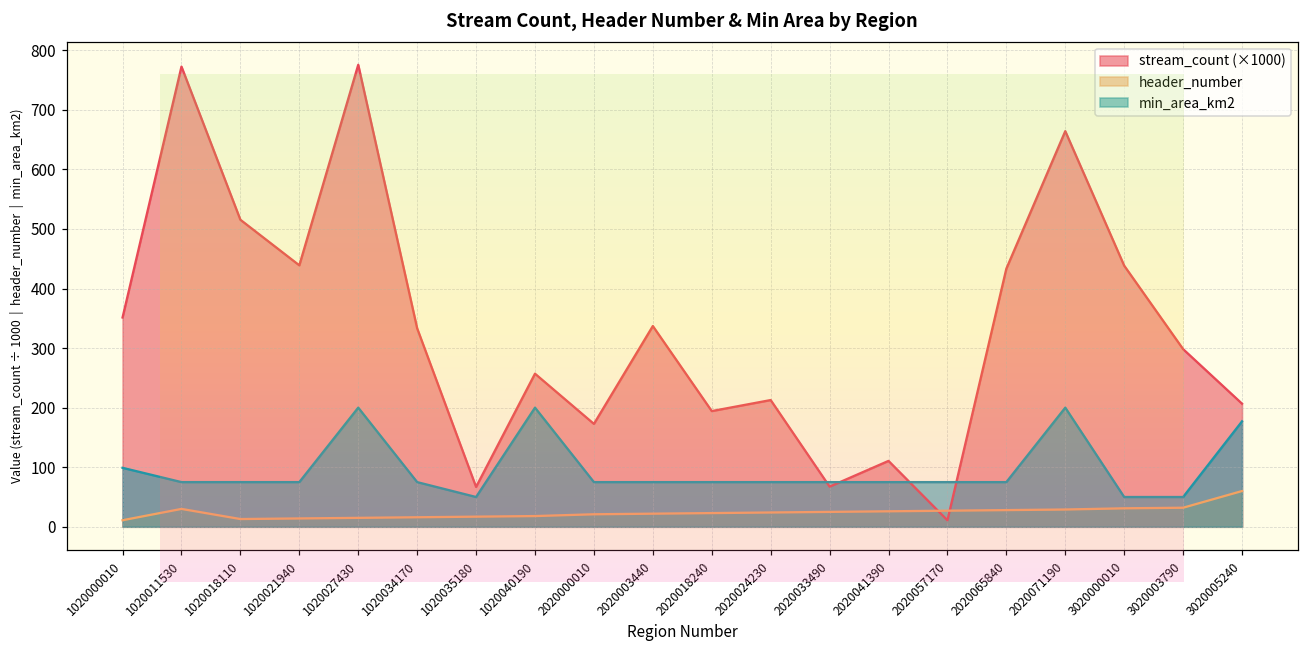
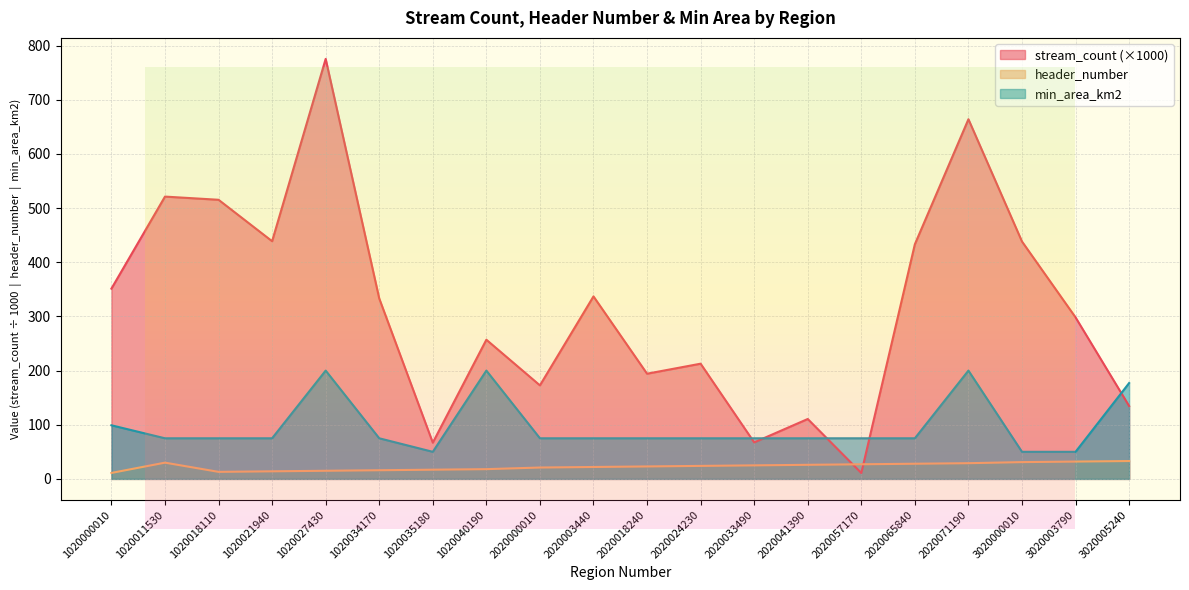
  {
    "stream_count (×1000)": {
      "1020000010": 350,
-     "1020011530": 770,
-     "3020005240": 210
+     "1020011530": 520,
+     "3020005240": 130
    },
    "header_number": {
      "1020000010": 10,
      "1020011530": 30,
-     "3020005240": 60
+     "3020005240": 30
    },
    "min_area_km2": {
      "1020000010": 100,
      "1020011530": 80,
      "3020005240": 180
    }
  }
